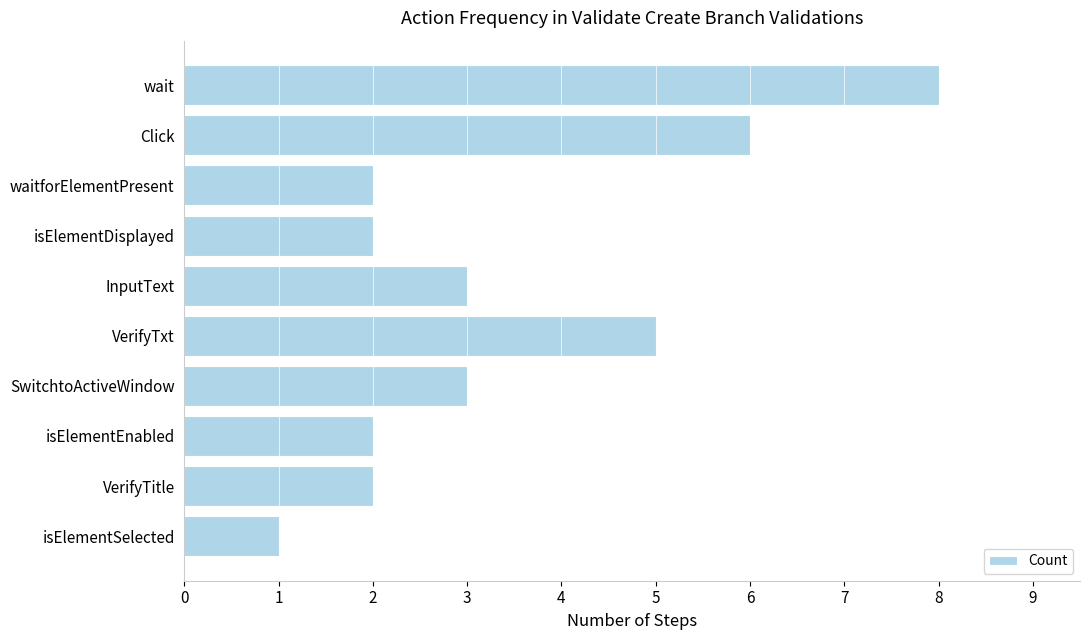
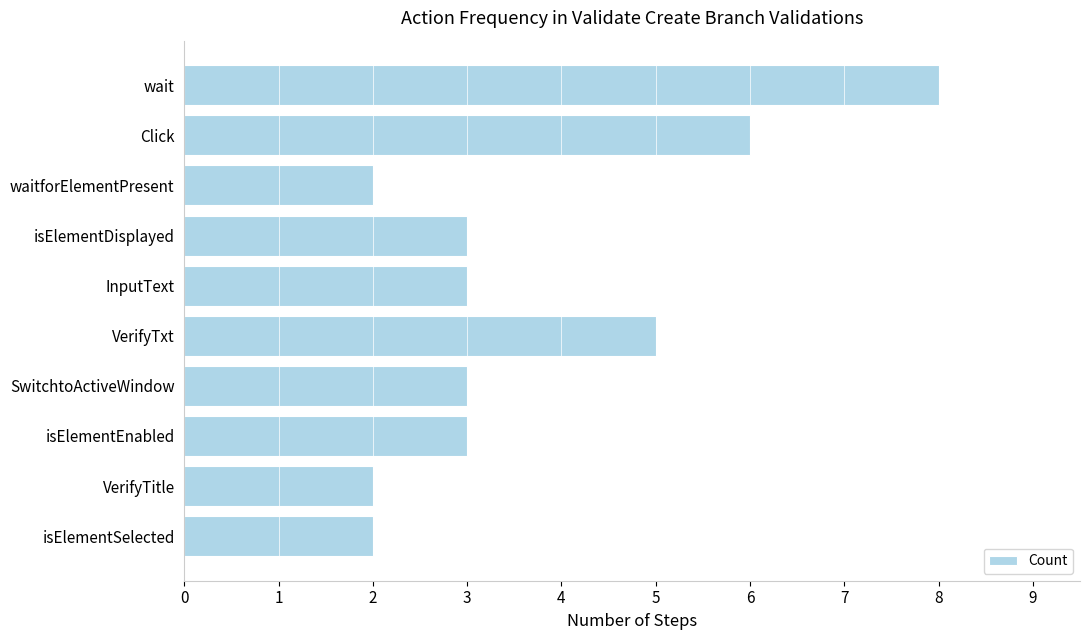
  {
    "wait": 8,
    "Click": 6,
    "waitforElementPresent": 2,
-   "isElementDisplayed": 2,
+   "isElementDisplayed": 3,
    "InputText": 3,
    "VerifyTxt": 5,
    "SwitchtoActiveWindow": 3,
-   "isElementEnabled": 2,
+   "isElementEnabled": 3,
    "VerifyTitle": 2,
-   "isElementSelected": 1
+   "isElementSelected": 2
  }
